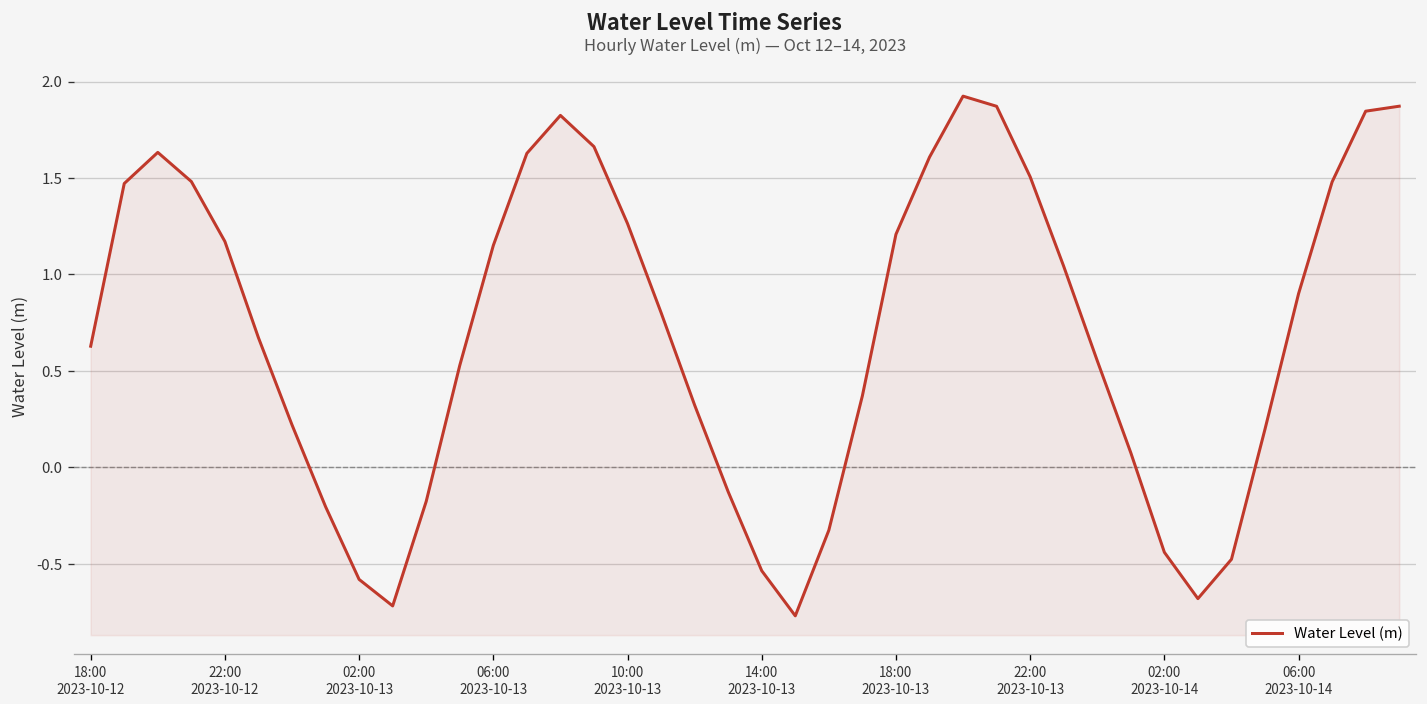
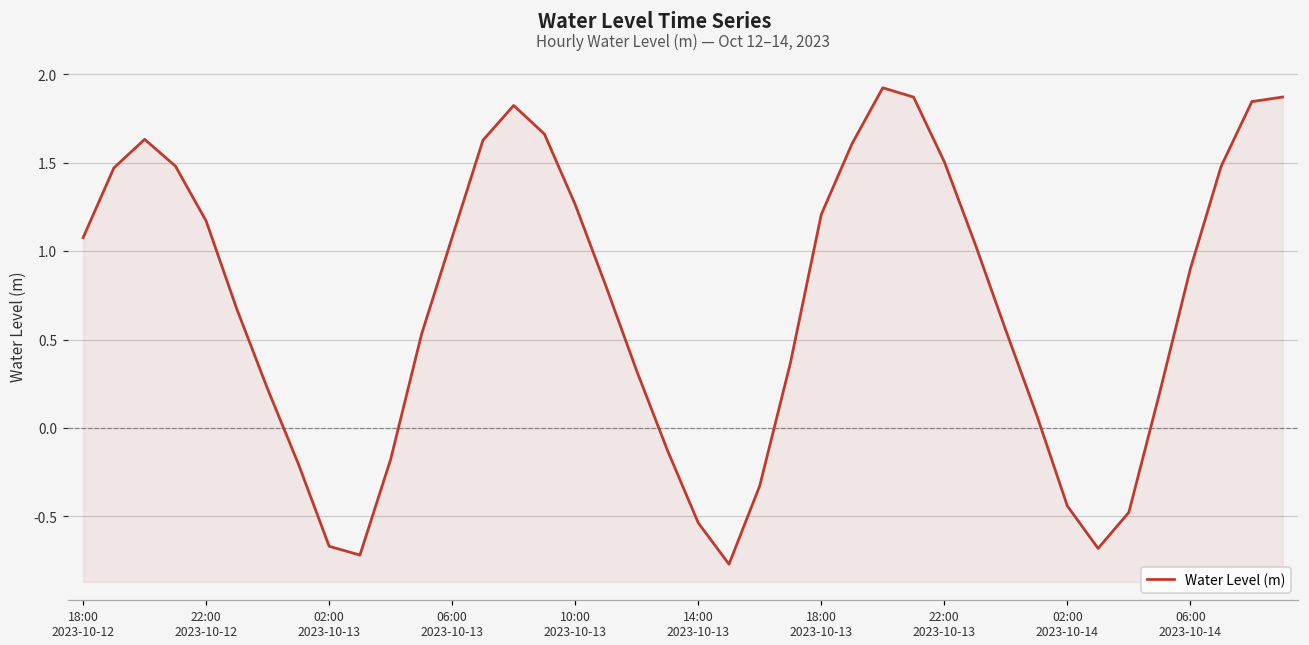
  {
-   "18:00 2023-10-12": 0.63,
+   "18:00 2023-10-12": 1.08,
    "22:00 2023-10-12": 1.17,
-   "02:00 2023-10-13": -0.58,
-   "06:00 2023-10-13": 1.15,
+   "02:00 2023-10-13": -0.67,
+   "06:00 2023-10-13": 1.08,
    "10:00 2023-10-13": 1.26,
    "14:00 2023-10-13": -0.54,
    "18:00 2023-10-13": 1.21,
    "22:00 2023-10-13": 1.51,
    "02:00 2023-10-14": -0.44,
    "06:00 2023-10-14": 0.90
  }
